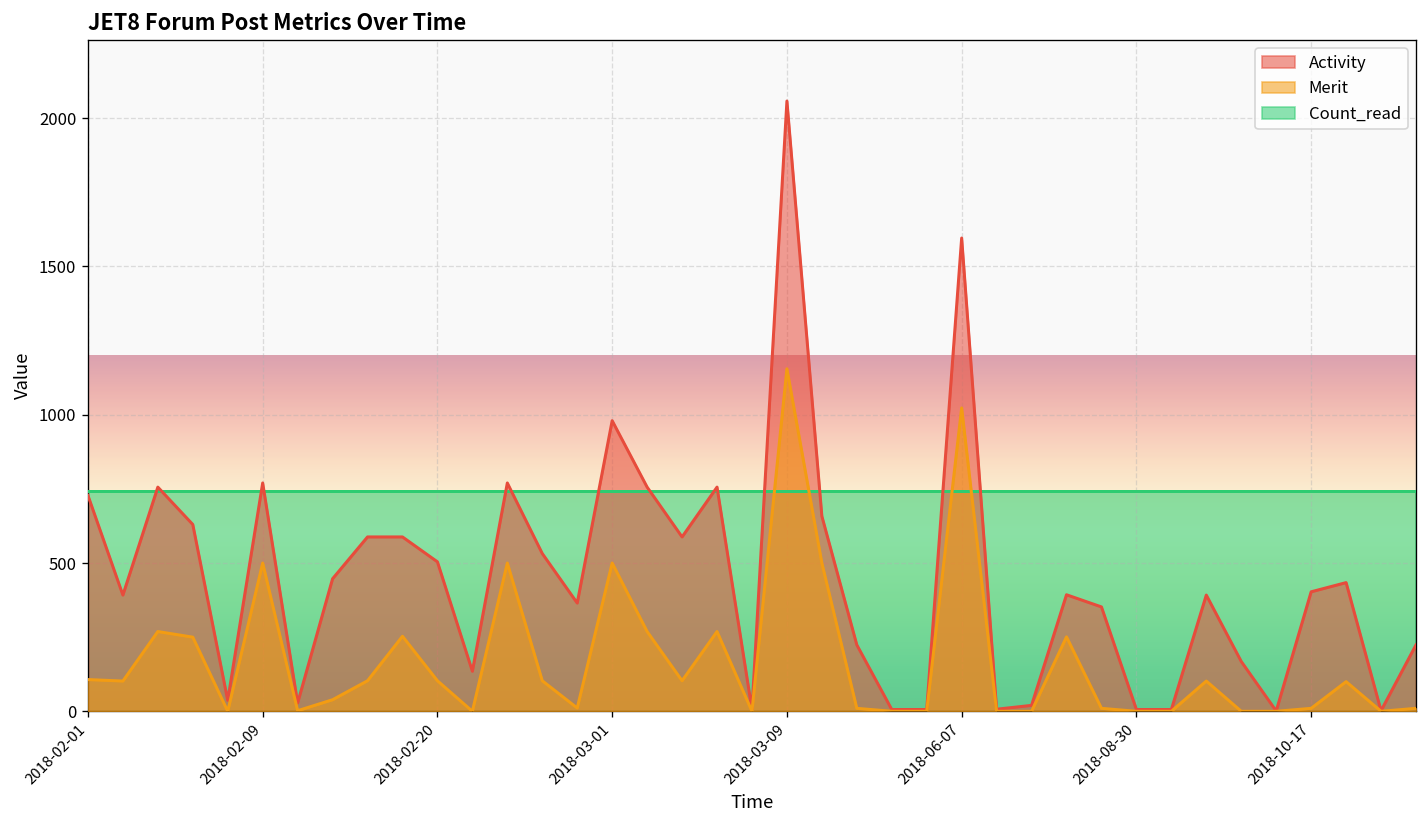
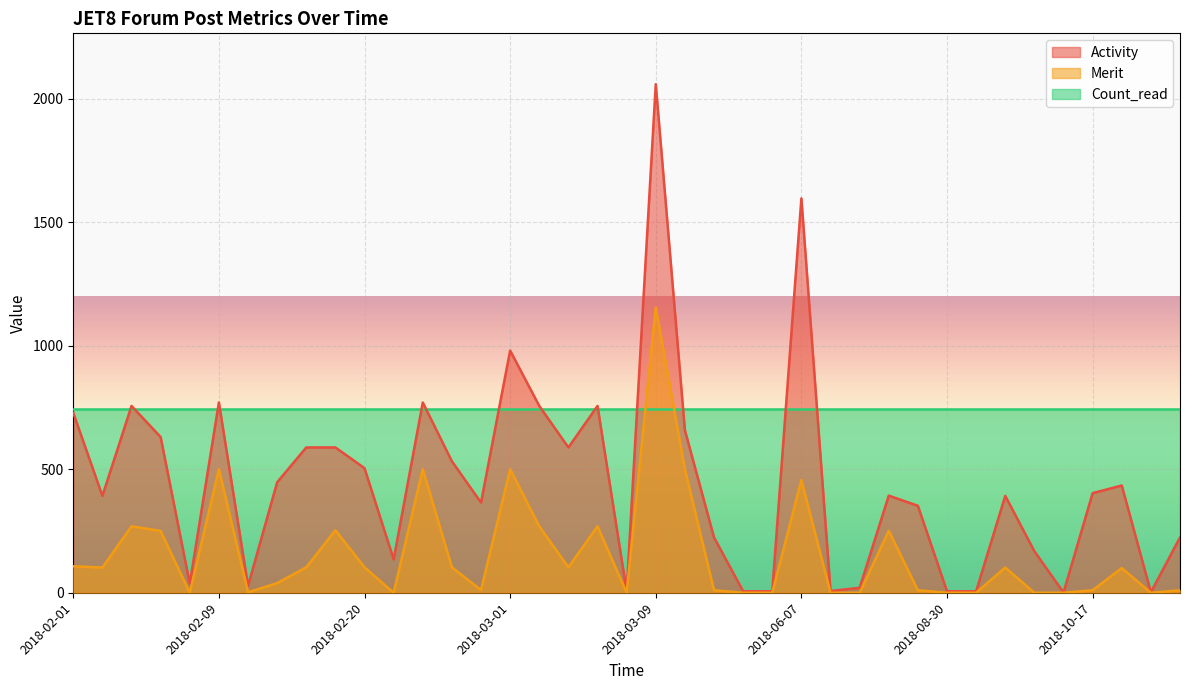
  {
    "Activity": {
      "2018-06-07": 1600,
      "2018-10-17": 400
    },
    "Merit": {
-     "2018-06-07": 1020,
+     "2018-06-07": 460,
      "2018-10-17": 10
    },
    "Count_read": {
      "2018-06-07": 740,
      "2018-10-17": 740
    }
  }
